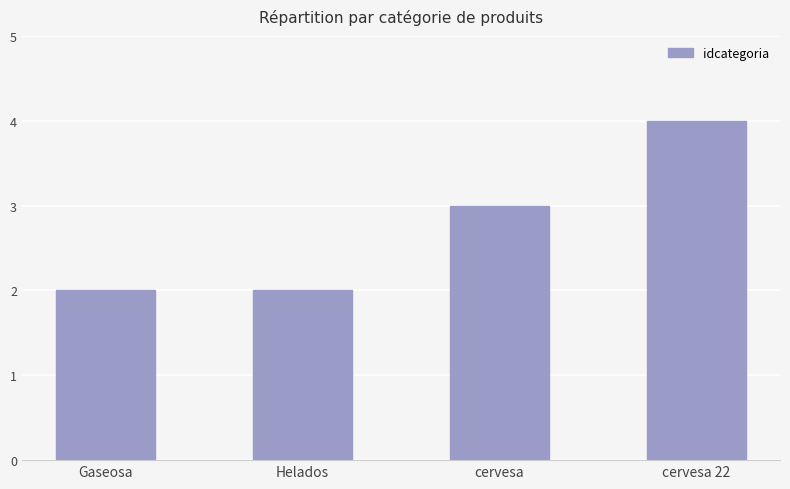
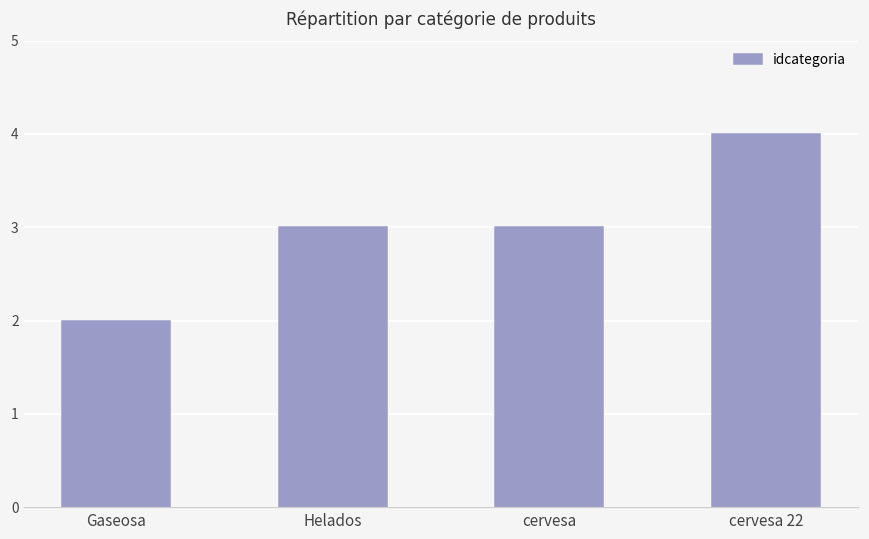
  {
    "Gaseosa": 2,
-   "Helados": 2,
+   "Helados": 3,
    "cervesa": 3,
    "cervesa 22": 4
  }
